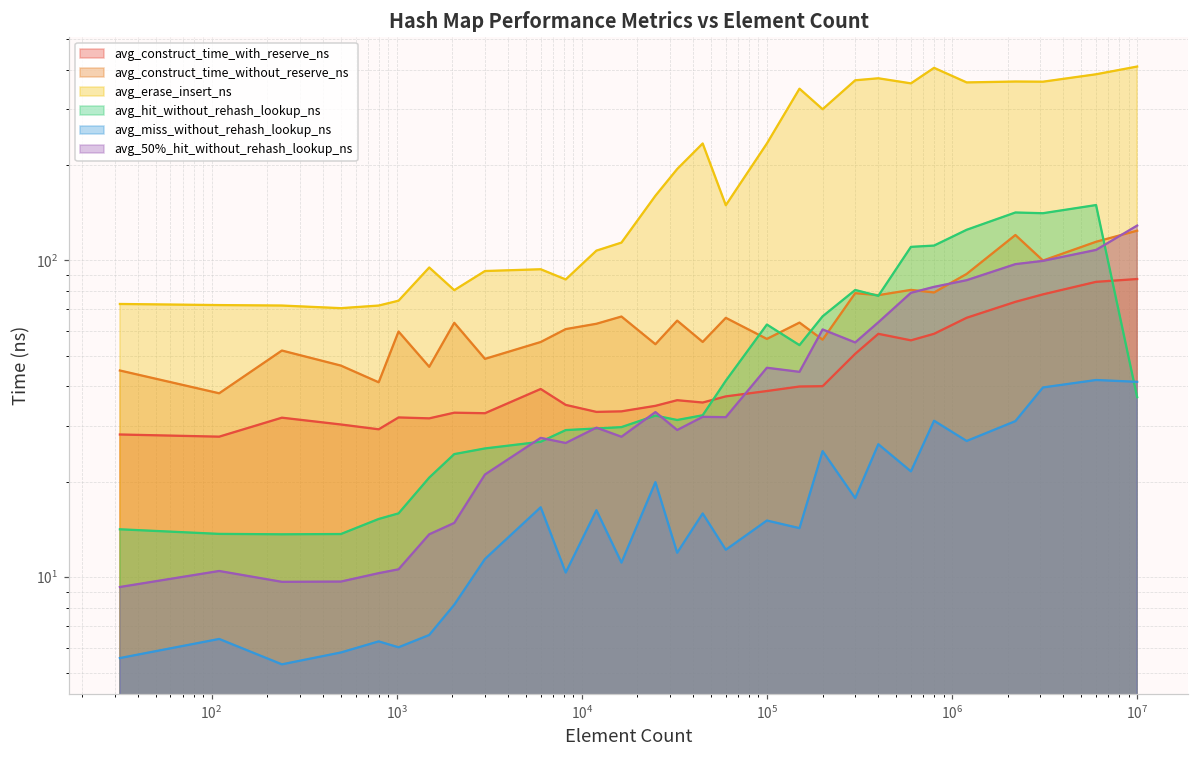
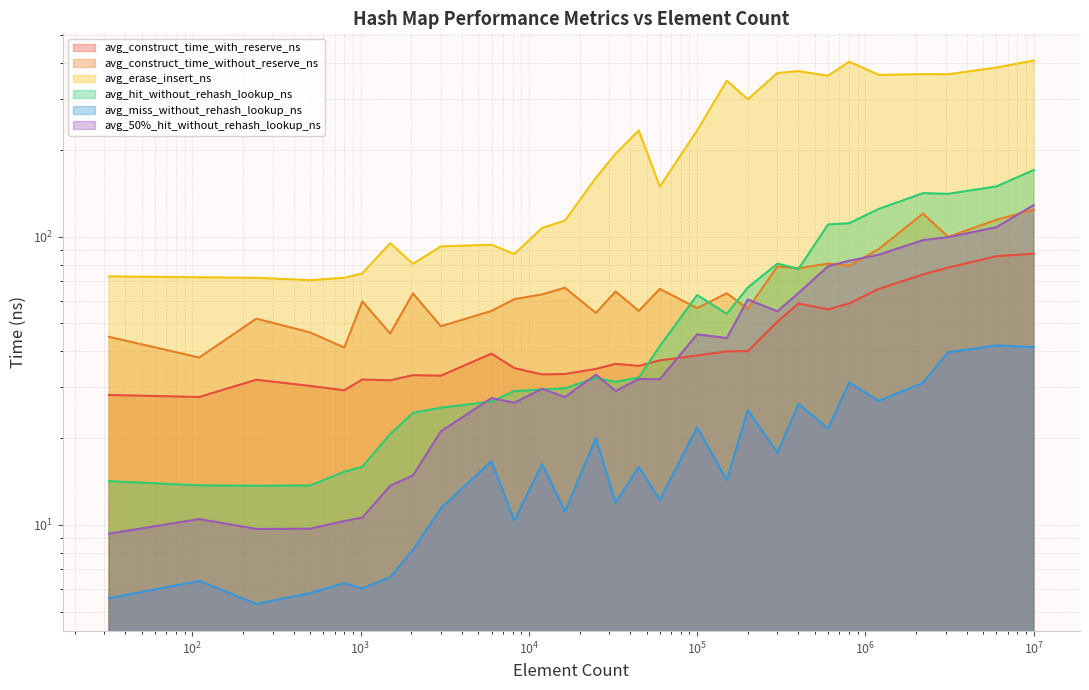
  {
    "avg_hit_without_rehash_lookup_ns": {
      "10^5": 63,
-     "10^7": 37
+     "10^7": 170
    },
    "avg_miss_without_rehash_lookup_ns": {
-     "10^5": 15,
+     "10^5": 22,
      "10^7": 41
    },
    "avg_50%_hit_without_rehash_lookup_ns": {
      "10^5": 46,
      "10^7": 130
    }
  }
